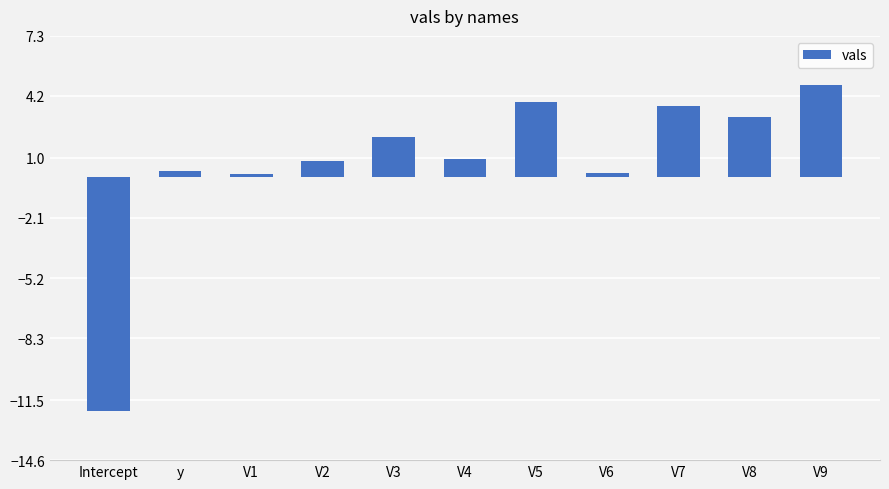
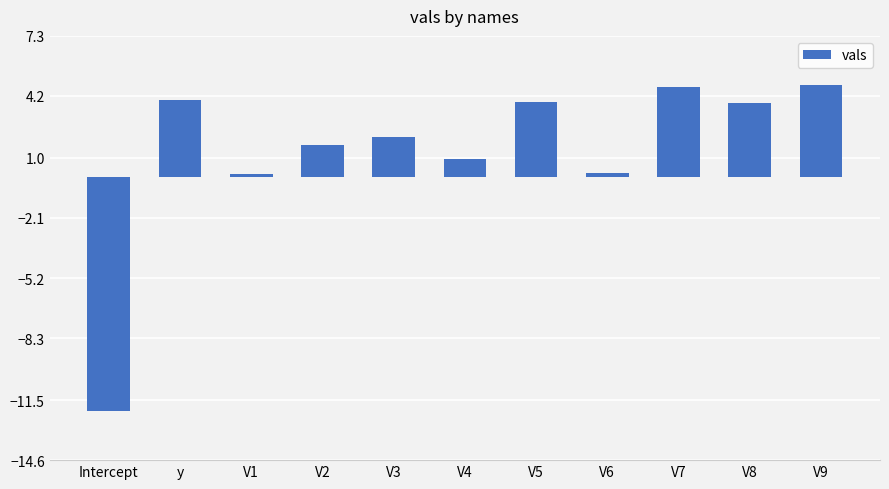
  {
    "Intercept": -12.1,
-   "y": 0.3,
+   "y": 4.0,
    "V1": 0.2,
-   "V2": 0.9,
+   "V2": 1.7,
    "V3": 2.1,
    "V4": 1.0,
    "V5": 3.9,
    "V6": 0.2,
-   "V7": 3.7,
-   "V8": 3.1,
+   "V7": 4.7,
+   "V8": 3.8,
    "V9": 4.8
  }
